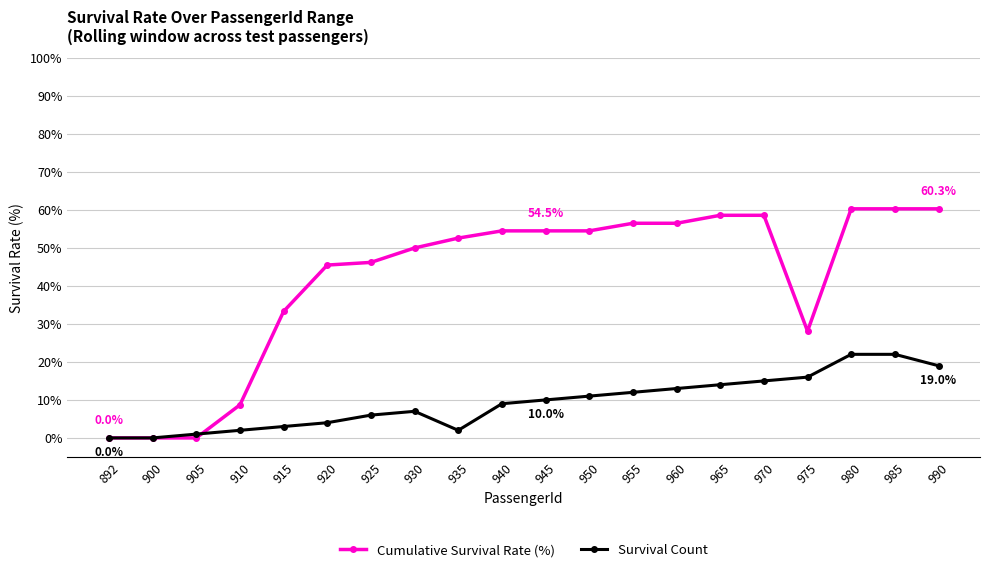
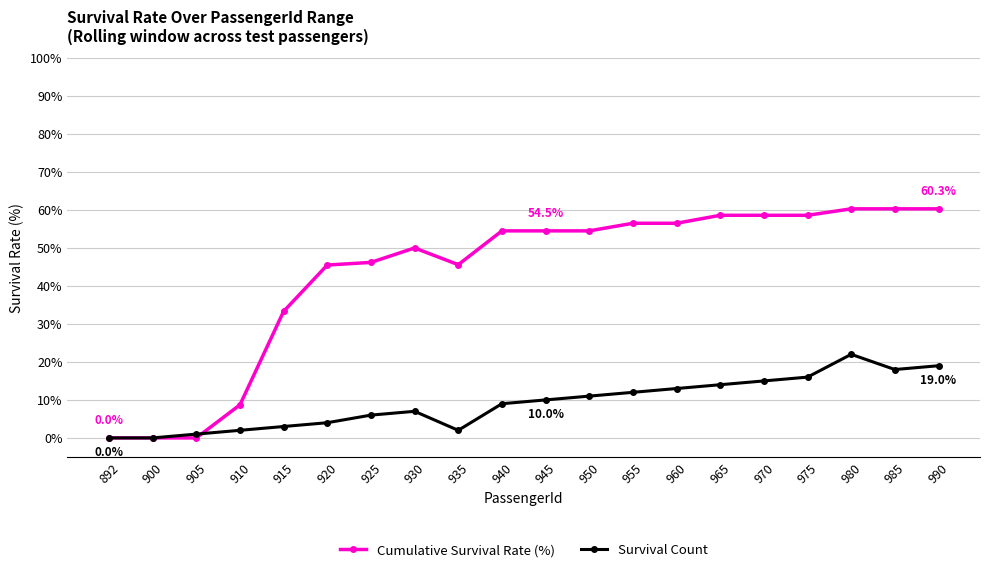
  {
    "Cumulative Survival Rate (%)": {
      "905": "0%",
      "910": "9%",
      "915": "33%",
      "920": "46%",
      "925": "46%",
      "930": "50%",
-     "935": "53%",
+     "935": "46%",
      "940": "55%",
      "950": "55%",
      "955": "57%",
      "960": "57%",
      "965": "59%",
      "970": "59%",
-     "975": "28%",
+     "975": "59%",
      "980": "60%",
      "985": "60%"
    },
    "Survival Count": {
      "905": "1%",
      "910": "2%",
      "915": "3%",
      "920": "4%",
      "925": "6%",
      "930": "7%",
      "935": "2%",
      "940": "9%",
      "950": "11%",
      "955": "12%",
      "960": "13%",
      "965": "14%",
      "970": "15%",
      "975": "16%",
      "980": "22%",
-     "985": "22%"
+     "985": "18%"
    }
  }
